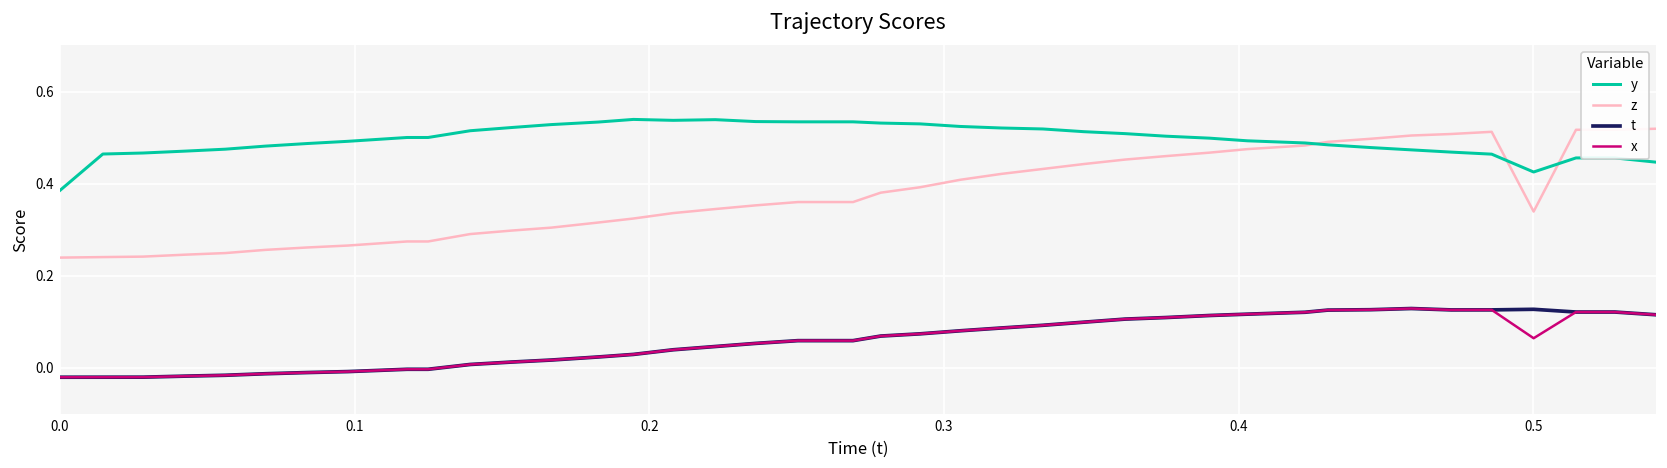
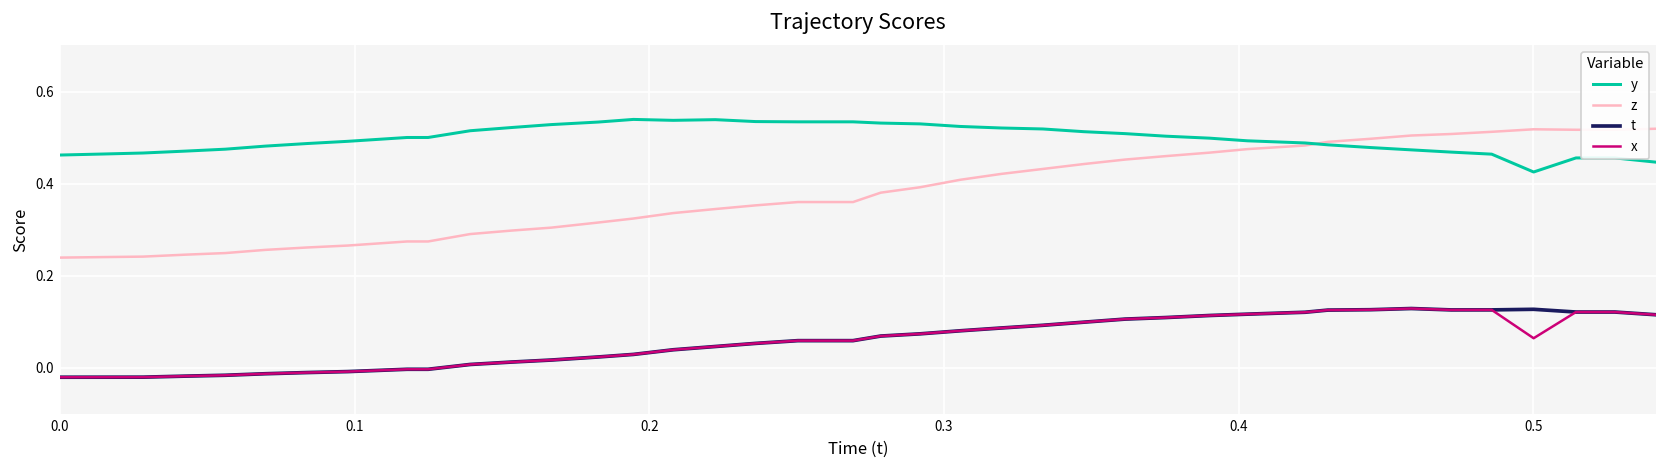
  {
    "y": {
-     "0.0": 0.39,
+     "0.0": 0.46,
      "0.5": 0.43
    },
    "z": {
      "0.0": 0.24,
-     "0.5": 0.34
+     "0.5": 0.52
    },
    "t": {
      "0.5": 0.13
    },
    "x": {
      "0.5": 0.06
    }
  }
